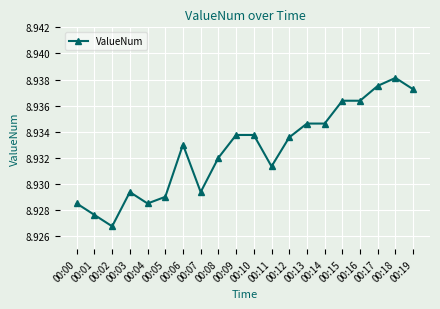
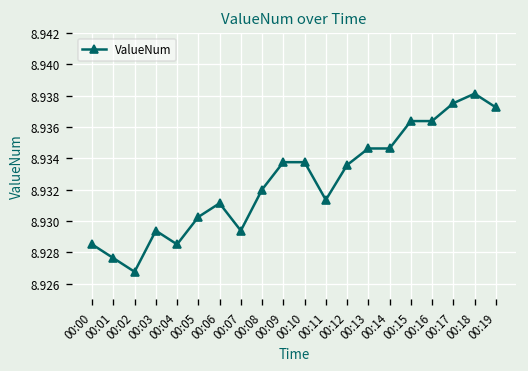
  {
    "00:00": 8.9285,
    "00:01": 8.9276,
    "00:02": 8.9268,
    "00:03": 8.9294,
    "00:04": 8.9285,
-   "00:05": 8.9290,
-   "00:06": 8.9330,
+   "00:05": 8.9303,
+   "00:06": 8.9311,
    "00:07": 8.9294,
    "00:08": 8.9320,
    "00:09": 8.9338,
    "00:10": 8.9338,
    "00:11": 8.9313,
    "00:12": 8.9336,
    "00:13": 8.9346,
    "00:14": 8.9346,
    "00:15": 8.9364,
    "00:16": 8.9364,
    "00:17": 8.9375,
    "00:18": 8.9381,
    "00:19": 8.9373
  }
